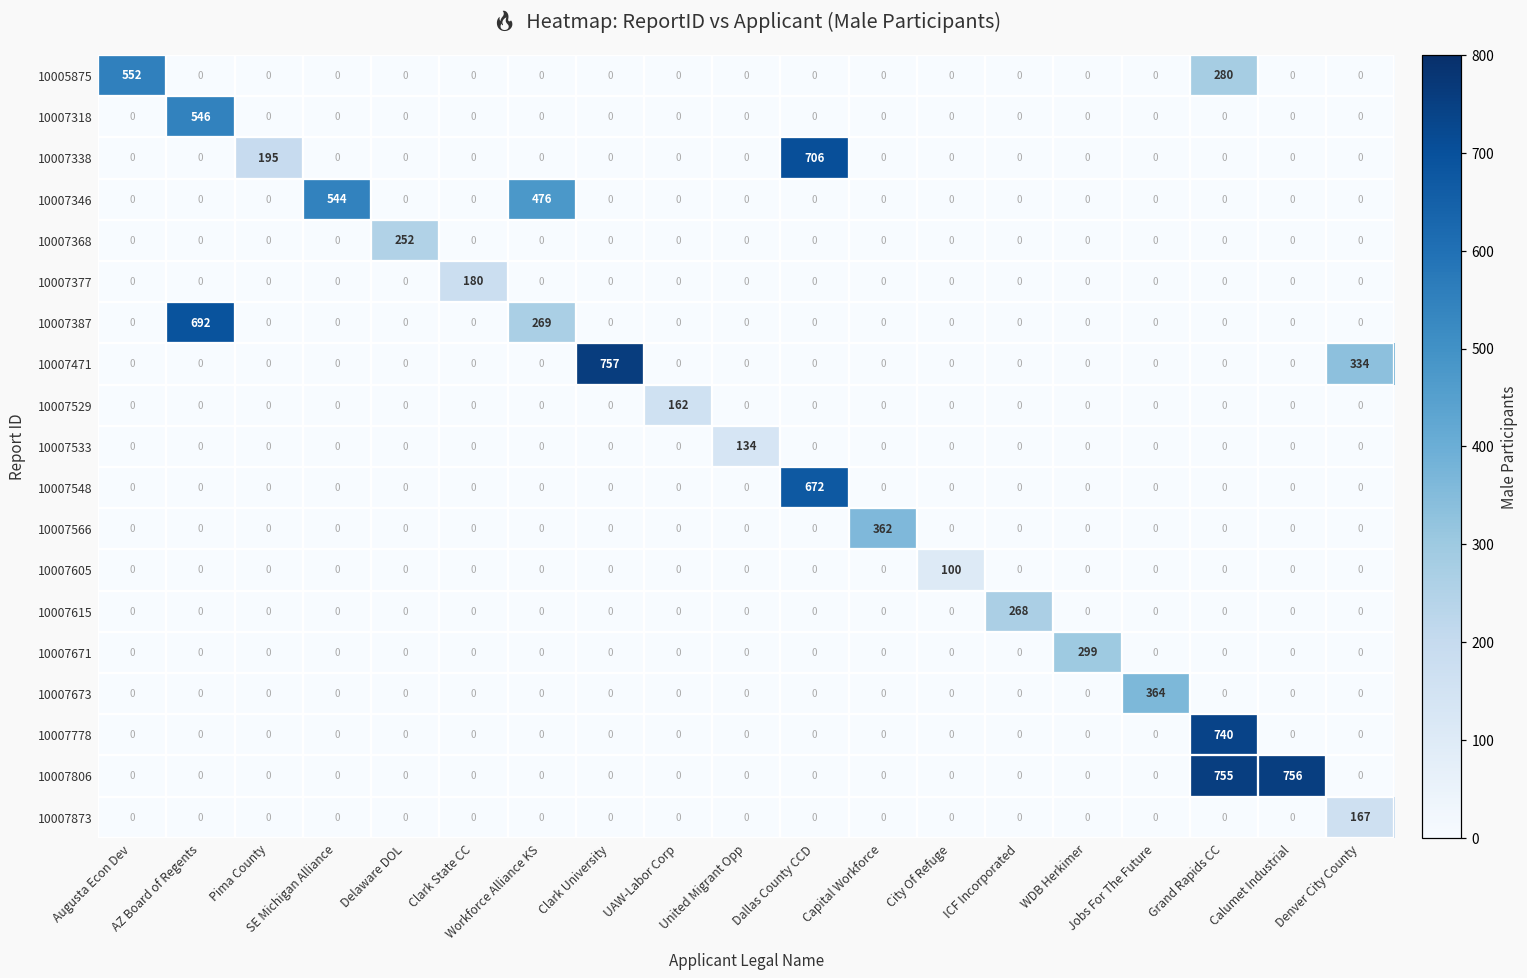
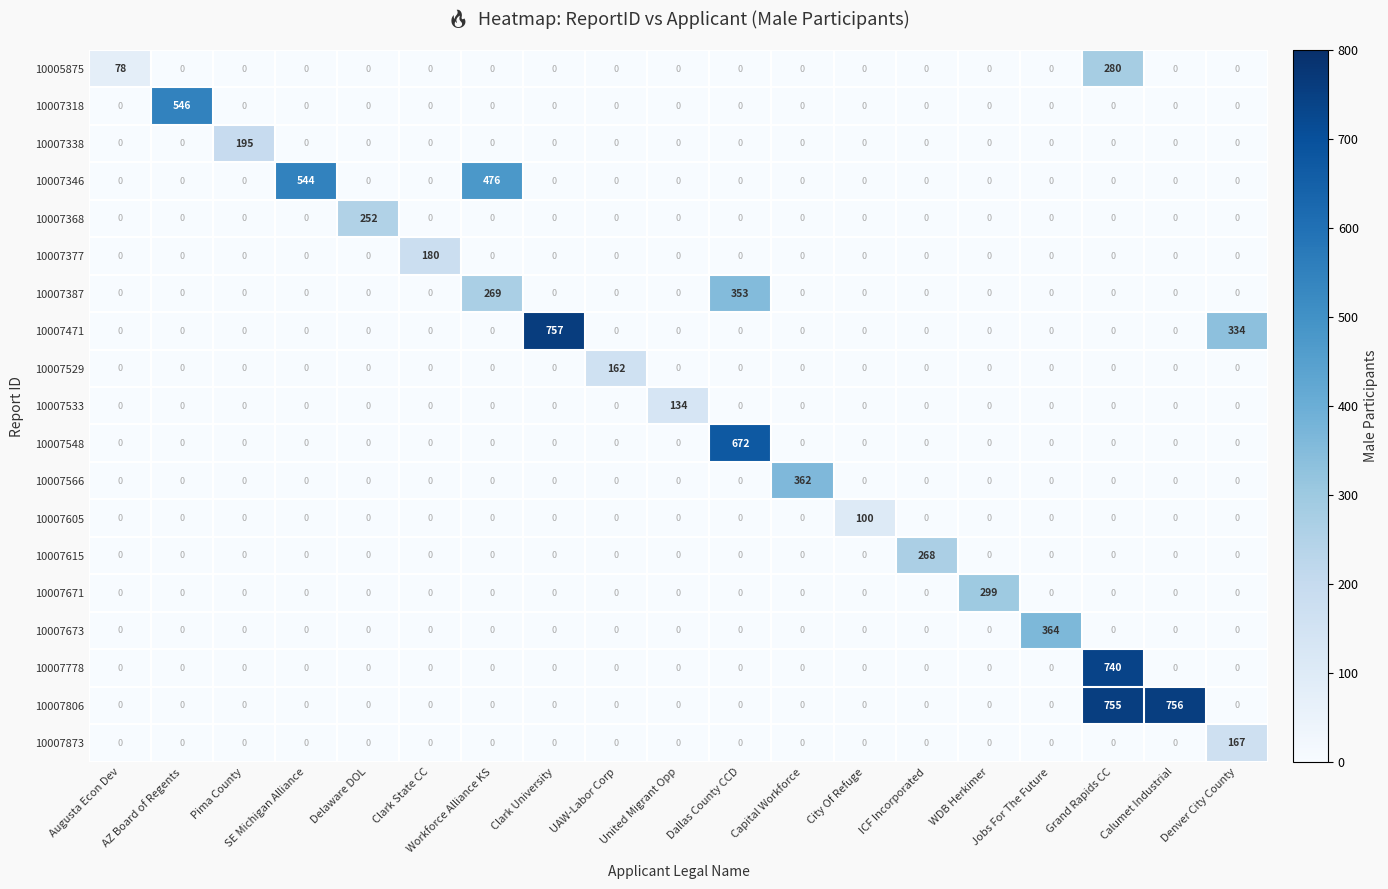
  {
    "10005875": {
-     "Augusta Econ Dev": 552,
+     "Augusta Econ Dev": 78,
      "AZ Board of Regents": 0,
      "Pima County": 0,
      "SE Michigan Alliance": 0,
      "Delaware DOL": 0,
      "Clark State CC": 0,
      "Workforce Alliance KS": 0,
      "Clark University": 0,
      "UAW-Labor Corp": 0,
      "United Migrant Opp": 0,
      "Dallas County CCD": 0,
      "Capital Workforce": 0,
      "City Of Refuge": 0,
      "ICF Incorporated": 0,
      "WDB Herkimer": 0,
      "Jobs For The Future": 0,
      "Grand Rapids CC": 280,
      "Calumet Industrial": 0,
      "Denver City County": 0
    },
    "10007338": {
      "Augusta Econ Dev": 0,
      "AZ Board of Regents": 0,
      "Pima County": 195,
      "SE Michigan Alliance": 0,
      "Delaware DOL": 0,
      "Clark State CC": 0,
      "Workforce Alliance KS": 0,
      "Clark University": 0,
      "UAW-Labor Corp": 0,
      "United Migrant Opp": 0,
-     "Dallas County CCD": 706,
+     "Dallas County CCD": 0,
      "Capital Workforce": 0,
      "City Of Refuge": 0,
      "ICF Incorporated": 0,
      "WDB Herkimer": 0,
      "Jobs For The Future": 0,
      "Grand Rapids CC": 0,
      "Calumet Industrial": 0,
      "Denver City County": 0
    },
    "10007387": {
      "Augusta Econ Dev": 0,
-     "AZ Board of Regents": 692,
+     "AZ Board of Regents": 0,
      "Pima County": 0,
      "SE Michigan Alliance": 0,
      "Delaware DOL": 0,
      "Clark State CC": 0,
      "Workforce Alliance KS": 269,
      "Clark University": 0,
      "UAW-Labor Corp": 0,
      "United Migrant Opp": 0,
-     "Dallas County CCD": 0,
+     "Dallas County CCD": 353,
      "Capital Workforce": 0,
      "City Of Refuge": 0,
      "ICF Incorporated": 0,
      "WDB Herkimer": 0,
      "Jobs For The Future": 0,
      "Grand Rapids CC": 0,
      "Calumet Industrial": 0,
      "Denver City County": 0
    }
  }
